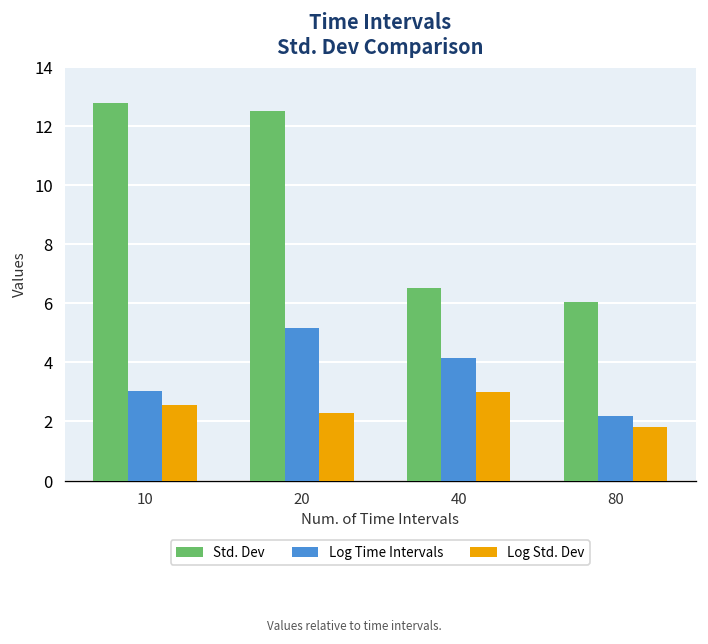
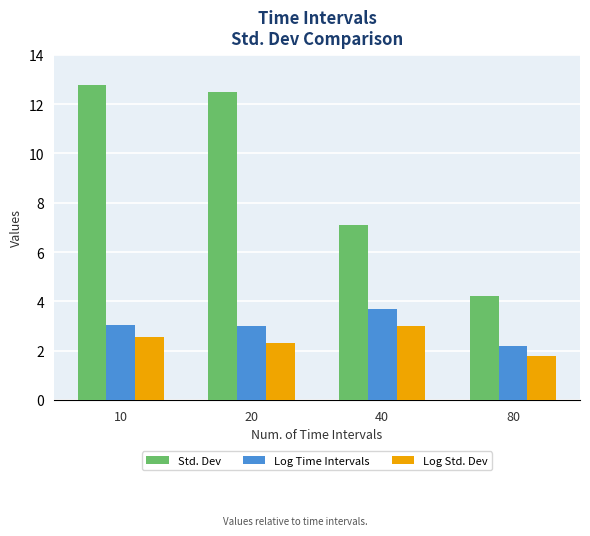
  {
    "Std. Dev": {
      "10": 12.8,
      "20": 12.5,
-     "40": 6.5,
-     "80": 6.0
+     "40": 7.1,
+     "80": 4.2
    },
    "Log Time Intervals": {
      "10": 3.0,
-     "20": 5.2,
-     "40": 4.2,
+     "20": 3.0,
+     "40": 3.7,
      "80": 2.2
    },
    "Log Std. Dev": {
      "10": 2.5,
      "20": 2.3,
      "40": 3.0,
      "80": 1.8
    }
  }
